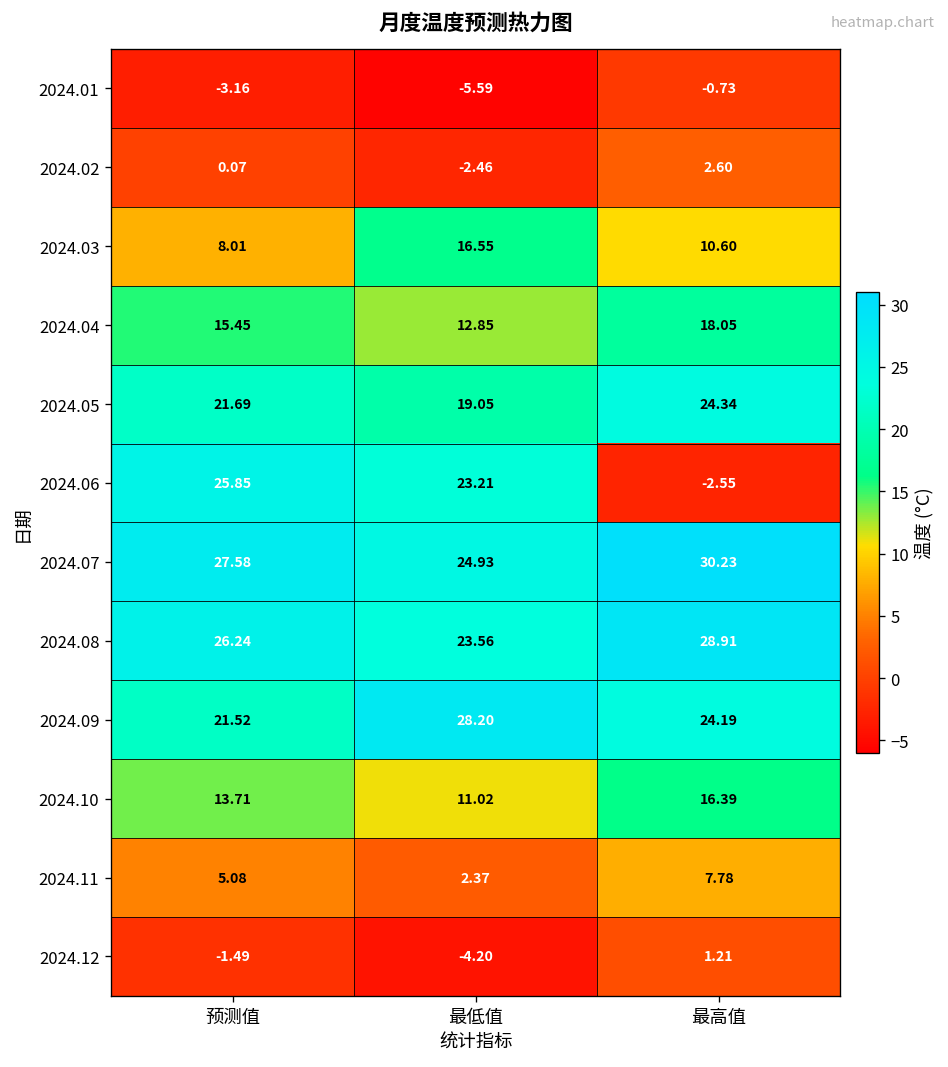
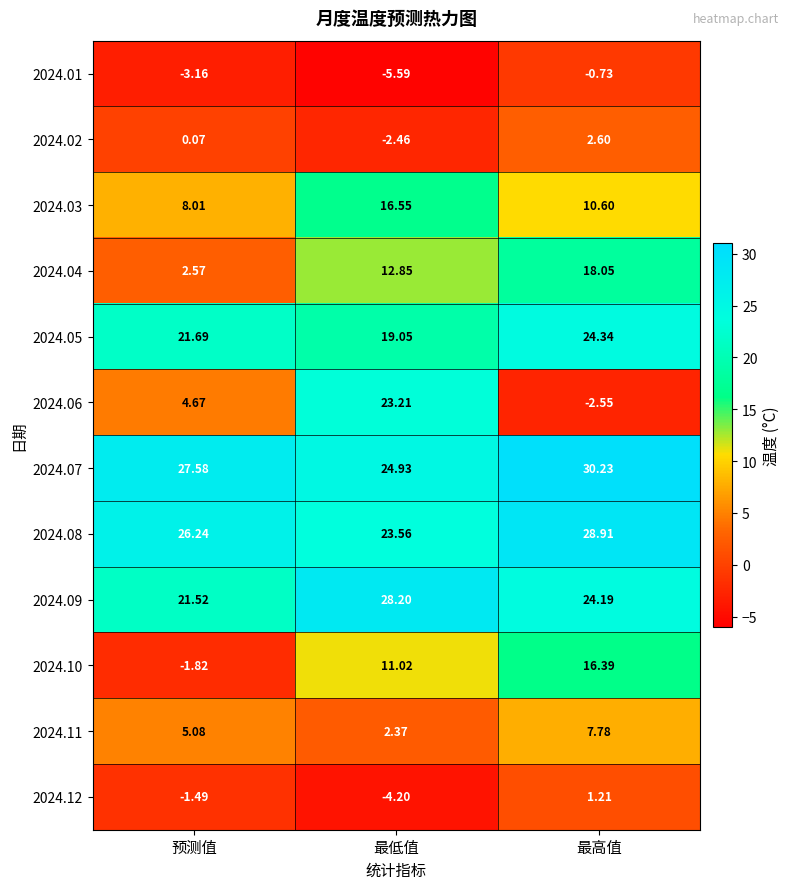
  {
    "2024.01": {
      "预测值": -3.16,
      "最低值": -5.59,
      "最高值": -0.73
    },
    "2024.02": {
      "预测值": 0.07,
      "最低值": -2.46,
      "最高值": 2.60
    },
    "2024.03": {
      "预测值": 8.01,
      "最低值": 16.55,
      "最高值": 10.60
    },
    "2024.04": {
-     "预测值": 15.45,
+     "预测值": 2.57,
      "最低值": 12.85,
      "最高值": 18.05
    },
    "2024.05": {
      "预测值": 21.69,
      "最低值": 19.05,
      "最高值": 24.34
    },
    "2024.06": {
-     "预测值": 25.85,
+     "预测值": 4.67,
      "最低值": 23.21,
      "最高值": -2.55
    },
    "2024.07": {
      "预测值": 27.58,
      "最低值": 24.93,
      "最高值": 30.23
    },
    "2024.08": {
      "预测值": 26.24,
      "最低值": 23.56,
      "最高值": 28.91
    },
    "2024.09": {
      "预测值": 21.52,
      "最低值": 28.20,
      "最高值": 24.19
    },
    "2024.10": {
-     "预测值": 13.71,
+     "预测值": -1.82,
      "最低值": 11.02,
      "最高值": 16.39
    },
    "2024.11": {
      "预测值": 5.08,
      "最低值": 2.37,
      "最高值": 7.78
    },
    "2024.12": {
      "预测值": -1.49,
      "最低值": -4.20,
      "最高值": 1.21
    }
  }
